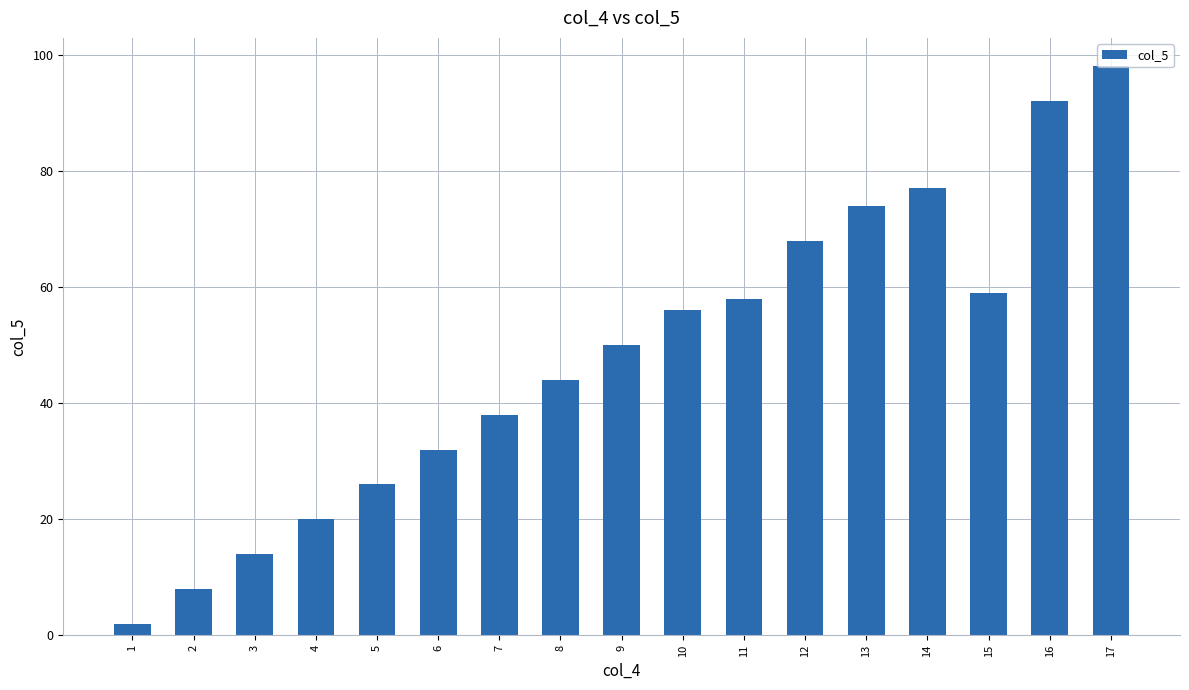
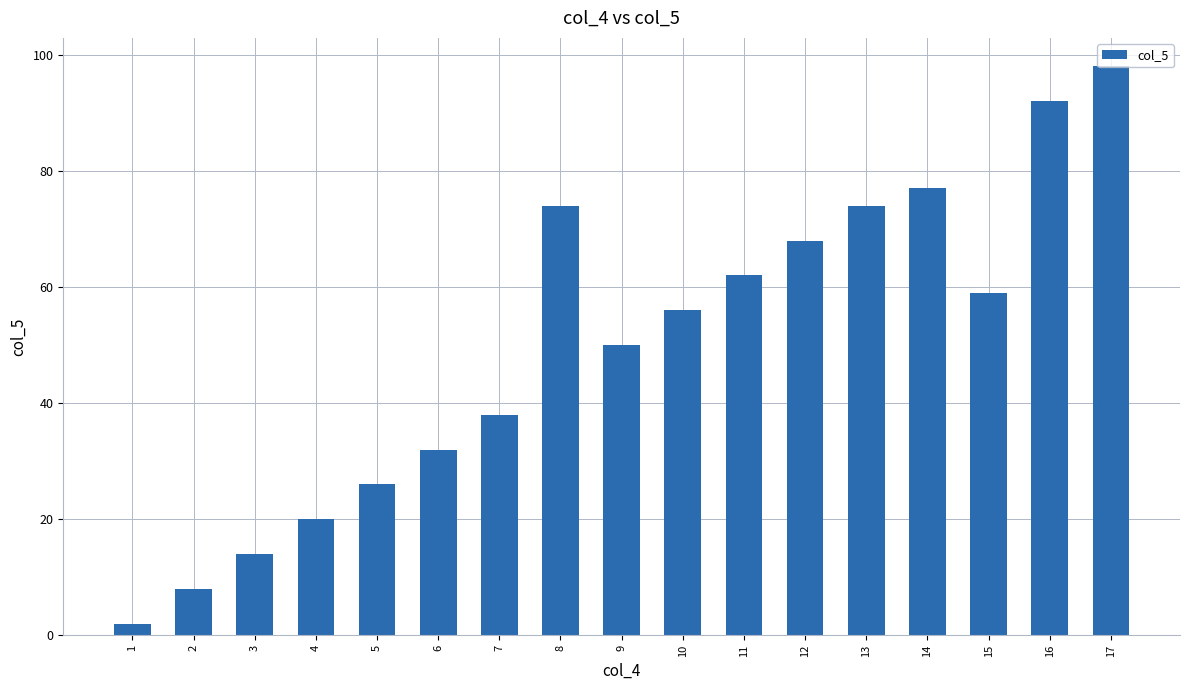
  {
    "1": 2,
    "2": 8,
    "3": 14,
    "4": 20,
    "5": 26,
    "6": 32,
    "7": 38,
-   "8": 44,
+   "8": 74,
    "9": 50,
    "10": 56,
-   "11": 58,
+   "11": 62,
    "12": 68,
    "13": 74,
    "14": 77,
    "15": 59,
    "16": 92
  }
